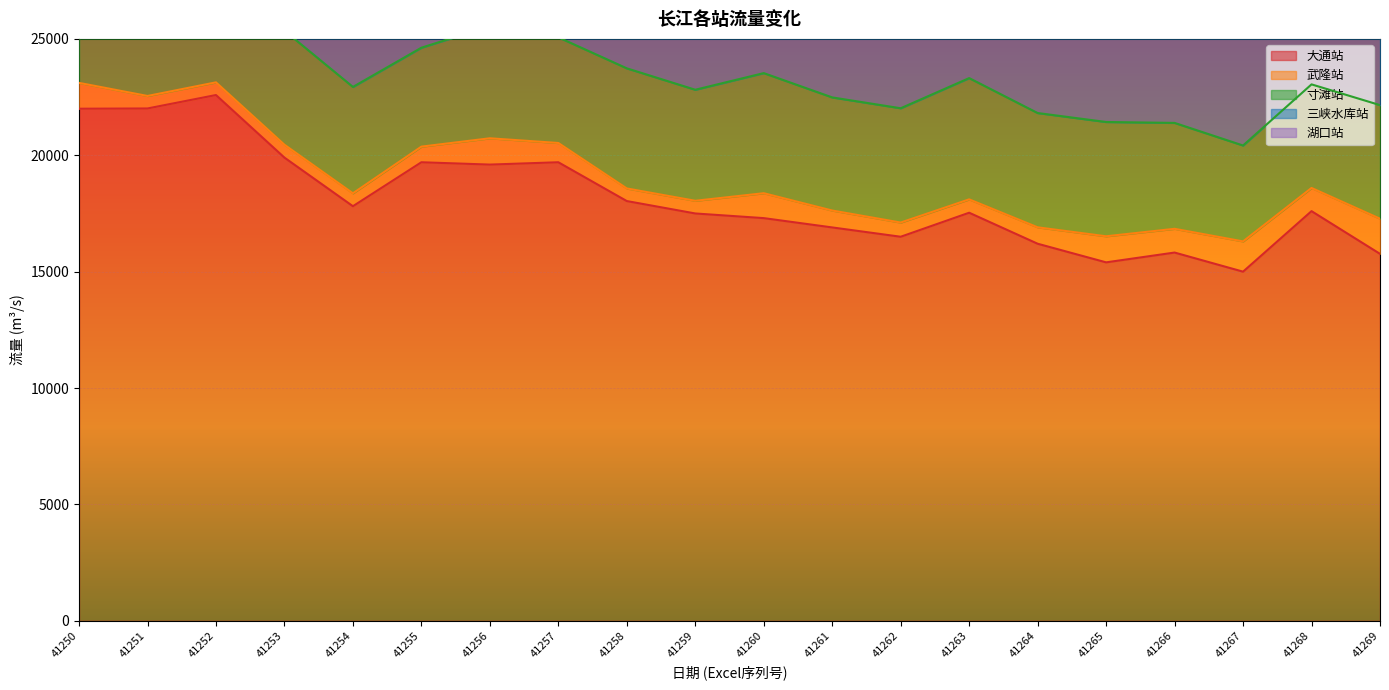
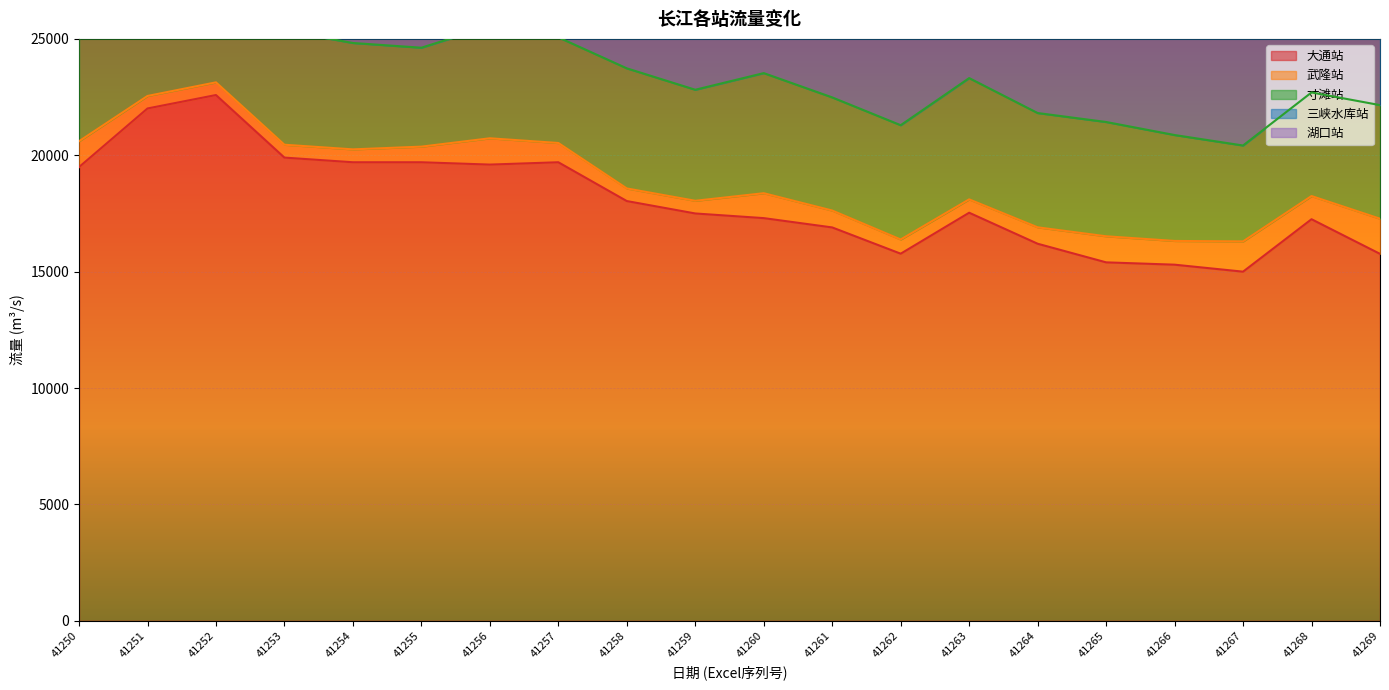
  {
    "大通站": {
-     "41250": 22000,
+     "41250": 19500,
      "41251": 22000,
      "41252": 22600,
      "41253": 19900,
-     "41254": 17800,
+     "41254": 19700,
      "41255": 19700,
      "41256": 19600,
      "41257": 19700,
      "41258": 18000,
      "41259": 17500,
      "41260": 17300,
      "41261": 16900,
-     "41262": 16500,
+     "41262": 15800,
      "41263": 17500,
      "41264": 16200,
      "41265": 15400,
-     "41266": 15800,
+     "41266": 15300,
      "41267": 15000,
-     "41268": 17600,
+     "41268": 17300,
      "41269": 15800
    },
    "武隆站": {
      "41250": 1100,
      "41251": 500,
      "41252": 500,
      "41253": 600,
      "41254": 600,
      "41255": 700,
      "41256": 1100,
      "41257": 800,
      "41258": 500,
      "41259": 500,
      "41260": 1100,
      "41261": 700,
      "41262": 600,
      "41263": 600,
      "41264": 700,
      "41265": 1100,
      "41266": 1000,
      "41267": 1300,
      "41268": 1000,
      "41269": 1500
    },
    "寸滩站": {
      "41254": 4600,
      "41255": 4300,
      "41257": 4500,
      "41258": 5200,
      "41259": 4800,
      "41260": 5200,
      "41261": 4900,
      "41262": 4900,
      "41263": 5200,
      "41264": 4900,
      "41265": 4900,
      "41266": 4600,
      "41267": 4100,
      "41269": 4900
    }
  }
